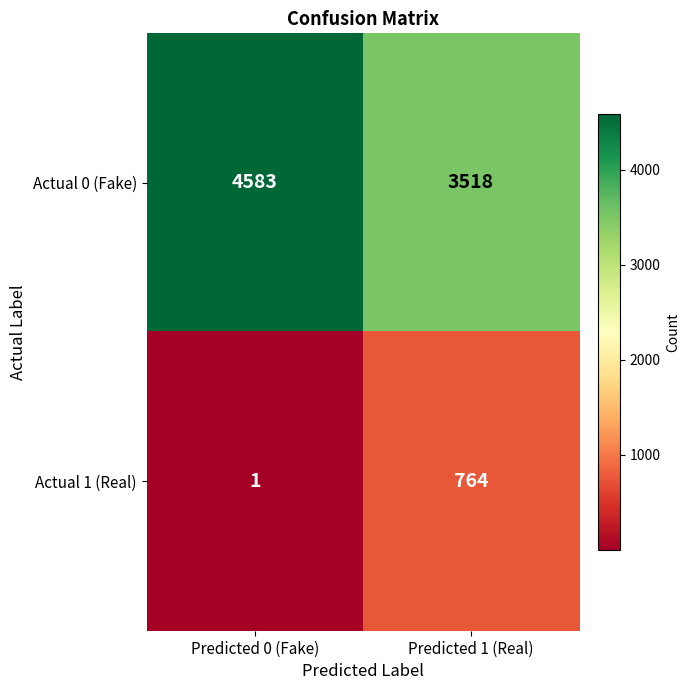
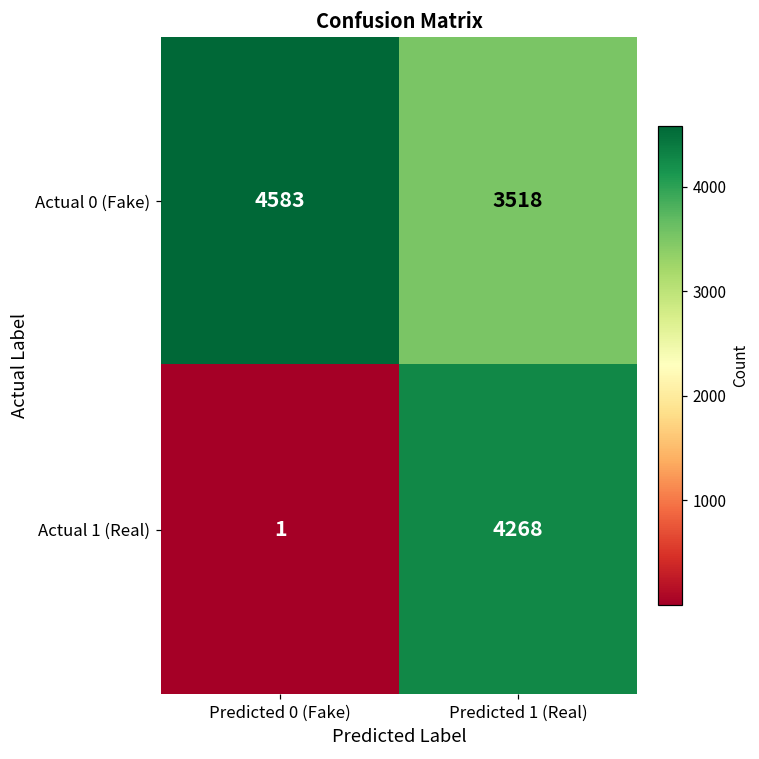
  {
    "Actual 0 (Fake)": {
      "Predicted 0 (Fake)": 4583,
      "Predicted 1 (Real)": 3518
    },
    "Actual 1 (Real)": {
      "Predicted 0 (Fake)": 1,
-     "Predicted 1 (Real)": 764
+     "Predicted 1 (Real)": 4268
    }
  }
